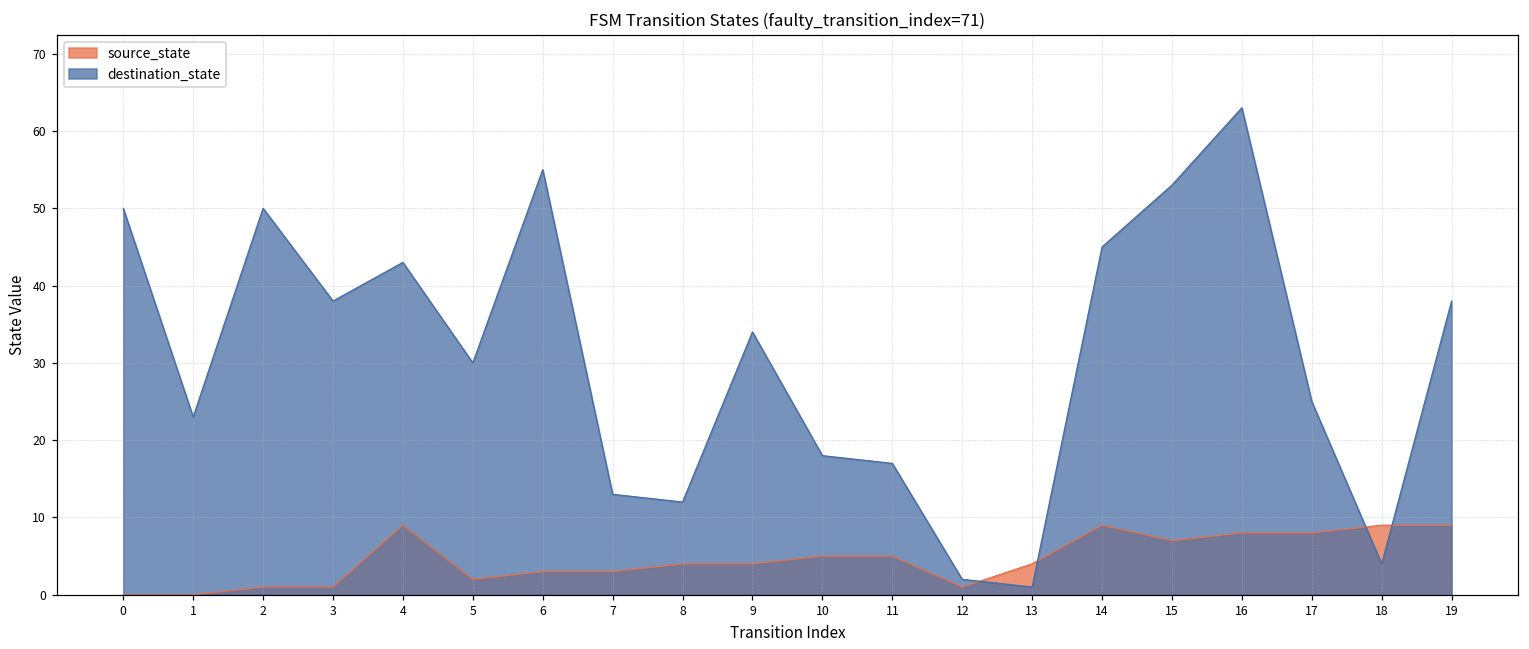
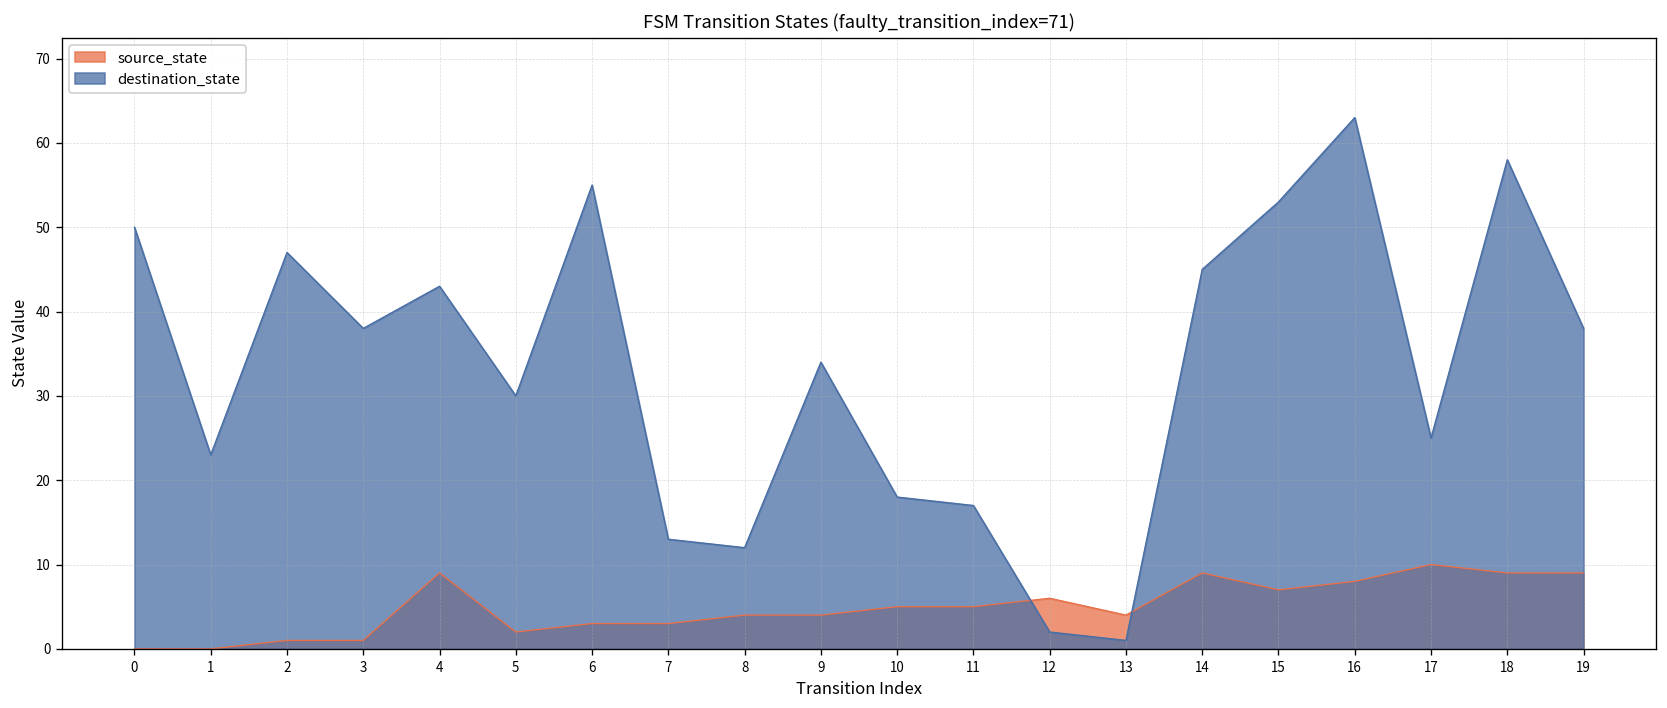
  {
    "source_state": {
      "0": 0,
      "1": 0,
      "2": 1,
      "3": 1,
      "4": 9,
      "5": 2,
      "6": 3,
      "7": 3,
      "8": 4,
      "9": 4,
      "10": 5,
      "11": 5,
-     "12": 1,
+     "12": 6,
      "13": 4,
      "14": 9,
      "15": 7,
      "16": 8,
-     "17": 8,
+     "17": 10,
      "18": 9,
      "19": 9
    },
    "destination_state": {
      "0": 50,
      "1": 23,
-     "2": 50,
+     "2": 47,
      "3": 38,
      "4": 43,
      "5": 30,
      "6": 55,
      "7": 13,
      "8": 12,
      "9": 34,
      "10": 18,
      "11": 17,
      "12": 2,
      "13": 1,
      "14": 45,
      "15": 53,
      "16": 63,
      "17": 25,
-     "18": 4,
+     "18": 58,
      "19": 38
    }
  }
